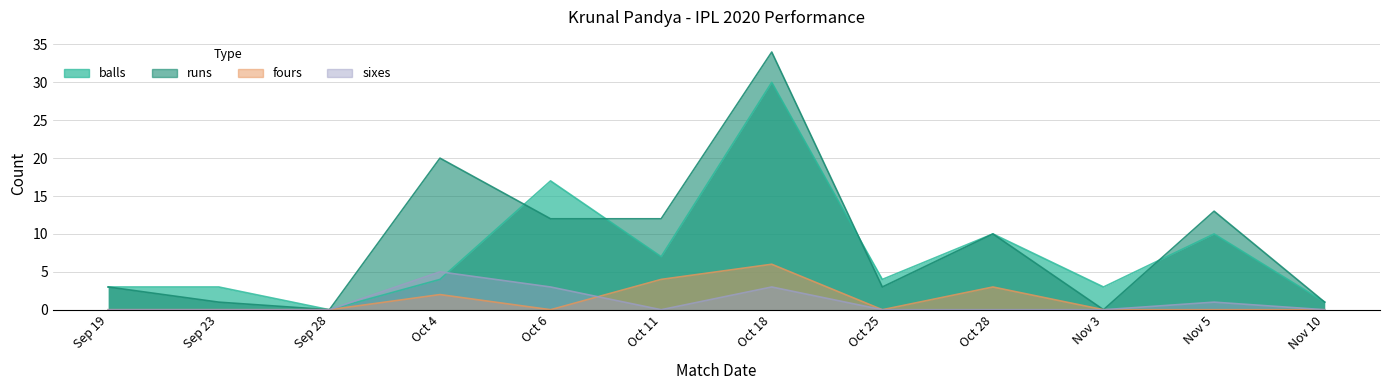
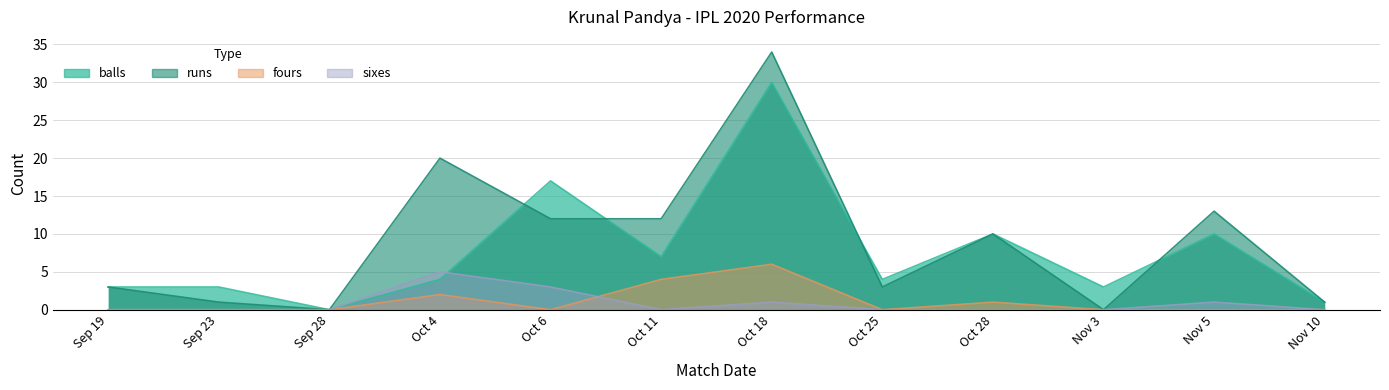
  {
    "fours": {
      "Oct 4": 2,
      "Oct 6": 0,
      "Oct 11": 4,
      "Oct 18": 6,
-     "Oct 28": 3,
+     "Oct 28": 1,
      "Nov 5": 0
    },
    "sixes": {
      "Oct 4": 5,
      "Oct 6": 3,
      "Oct 11": 0,
-     "Oct 18": 3,
+     "Oct 18": 1,
      "Oct 28": 0,
      "Nov 5": 1
    }
  }
